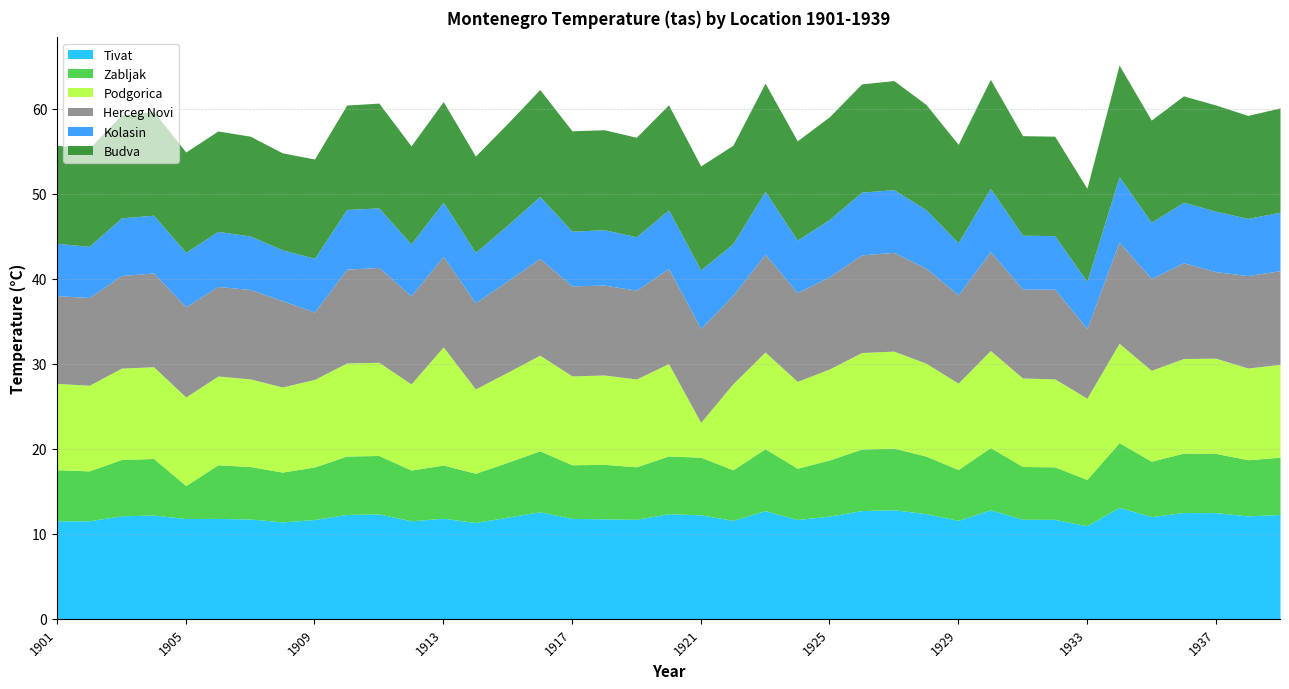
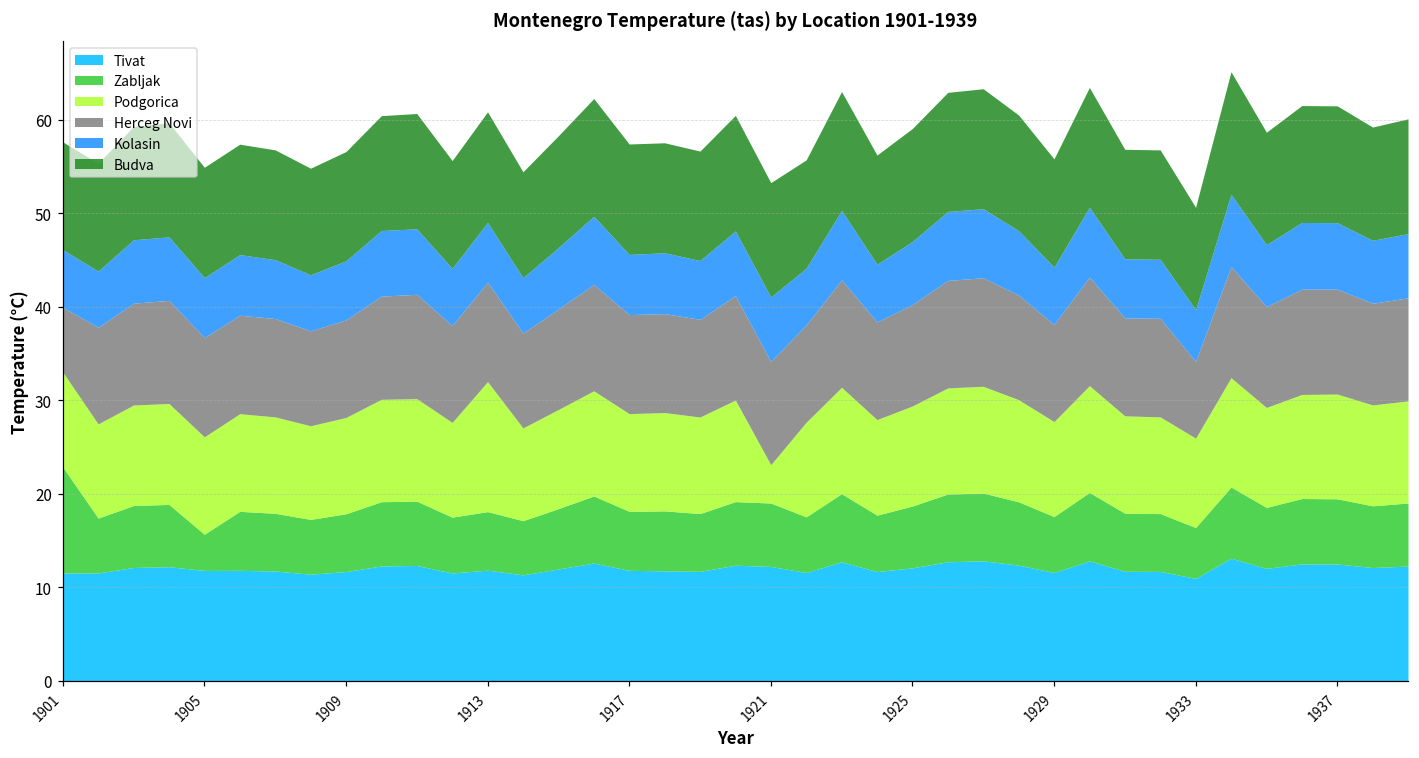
  {
    "Zabljak": {
-     "1901": 6,
+     "1901": 11,
      "1905": 4,
      "1909": 6,
      "1913": 6,
      "1917": 6,
      "1921": 7,
      "1925": 7,
      "1929": 6,
      "1933": 5,
      "1937": 7
    },
    "Podgorica": {
      "1901": 10,
      "1905": 10,
      "1909": 10,
      "1913": 14,
      "1917": 10,
      "1921": 4,
      "1925": 11,
      "1929": 10,
      "1933": 10,
      "1937": 11
    },
    "Herceg Novi": {
-     "1901": 10,
+     "1901": 7,
      "1905": 11,
-     "1909": 8,
+     "1909": 10,
      "1913": 11,
      "1917": 11,
      "1921": 11,
      "1925": 11,
      "1929": 10,
      "1933": 8,
-     "1937": 10
+     "1937": 11
    },
    "Budva": {
      "1901": 12,
      "1905": 12,
      "1909": 12,
      "1913": 12,
      "1917": 12,
      "1921": 12,
      "1925": 12,
      "1929": 12,
      "1933": 11,
      "1937": 12
    }
  }
